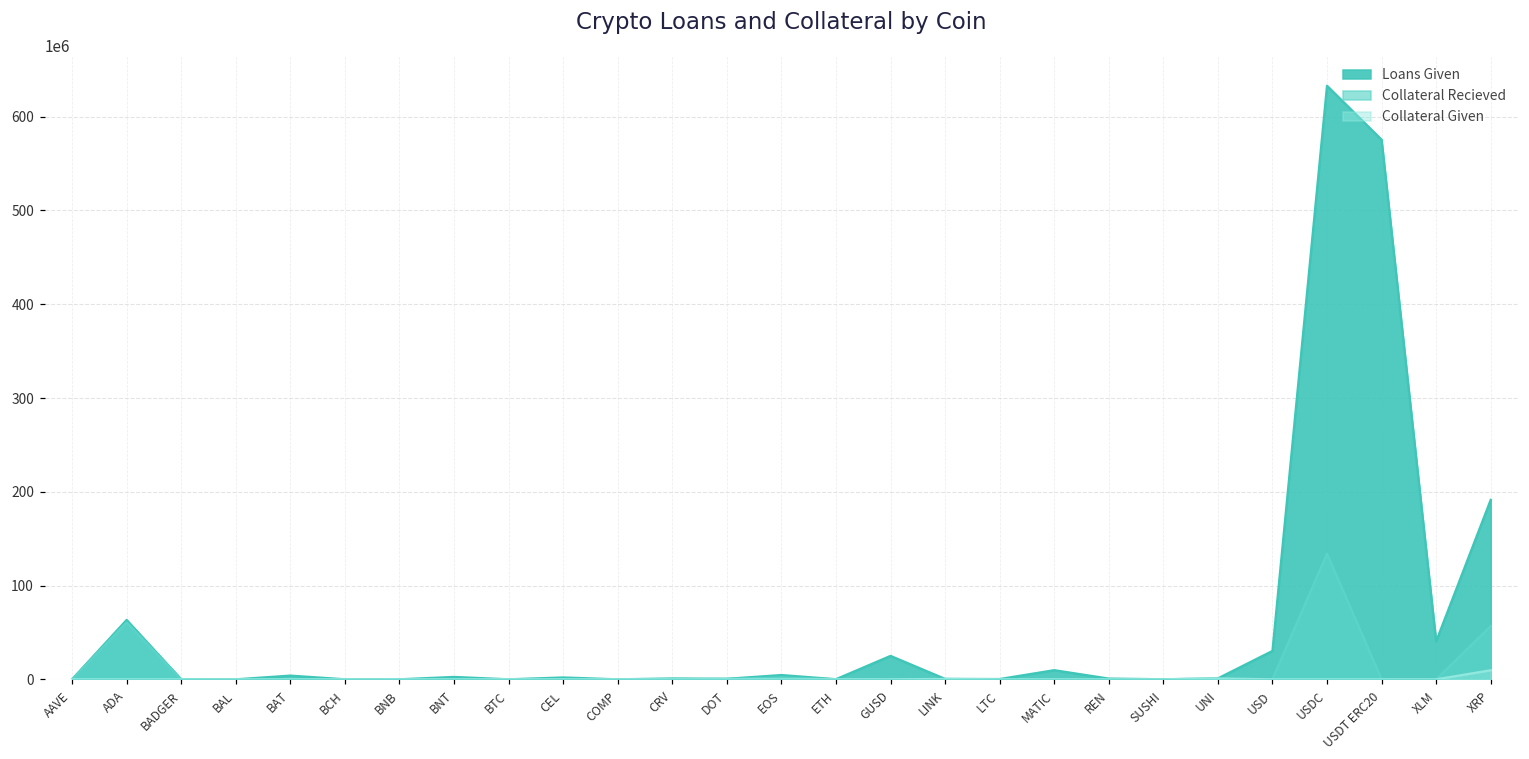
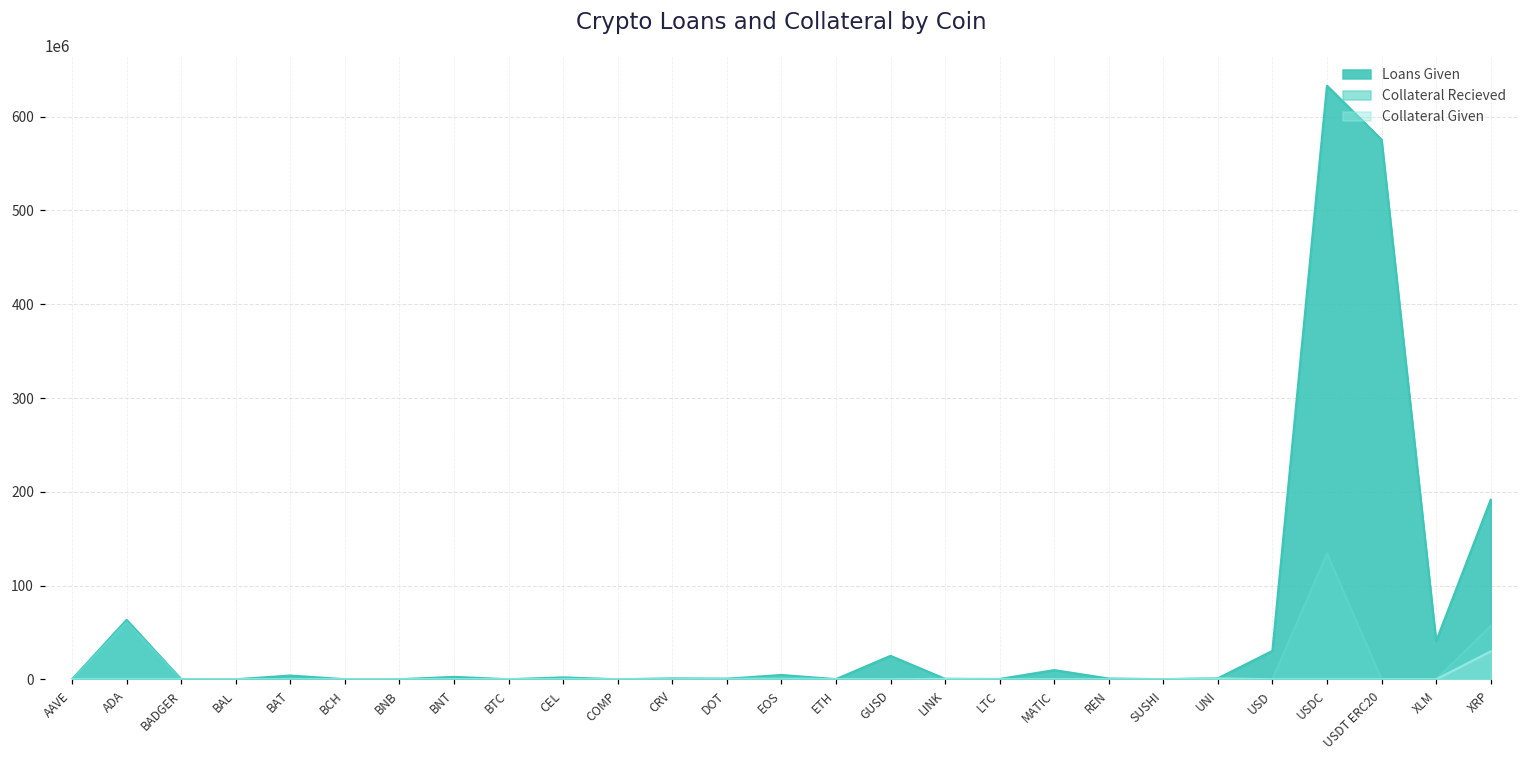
  {
    "Collateral Given": {
      "ADA": 0,
      "USDC": 0,
-     "XRP": 10000000
+     "XRP": 30000000
    }
  }
